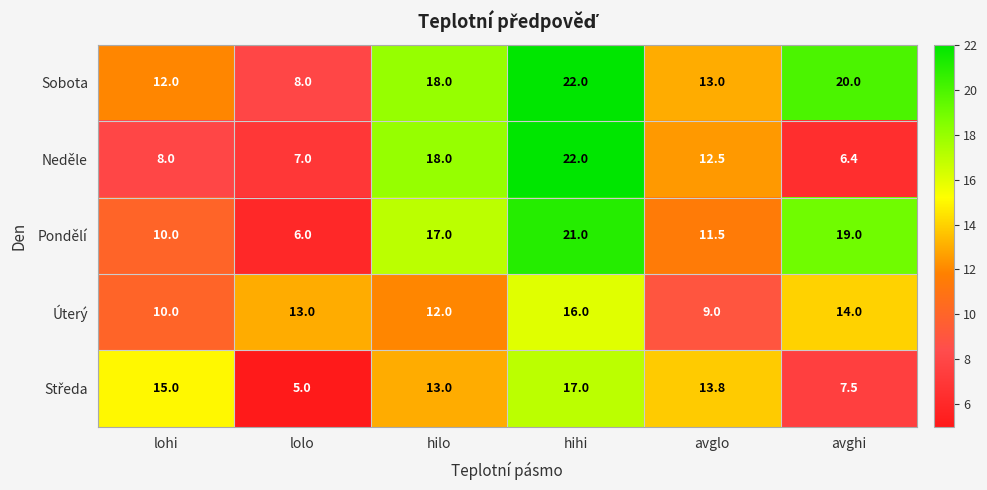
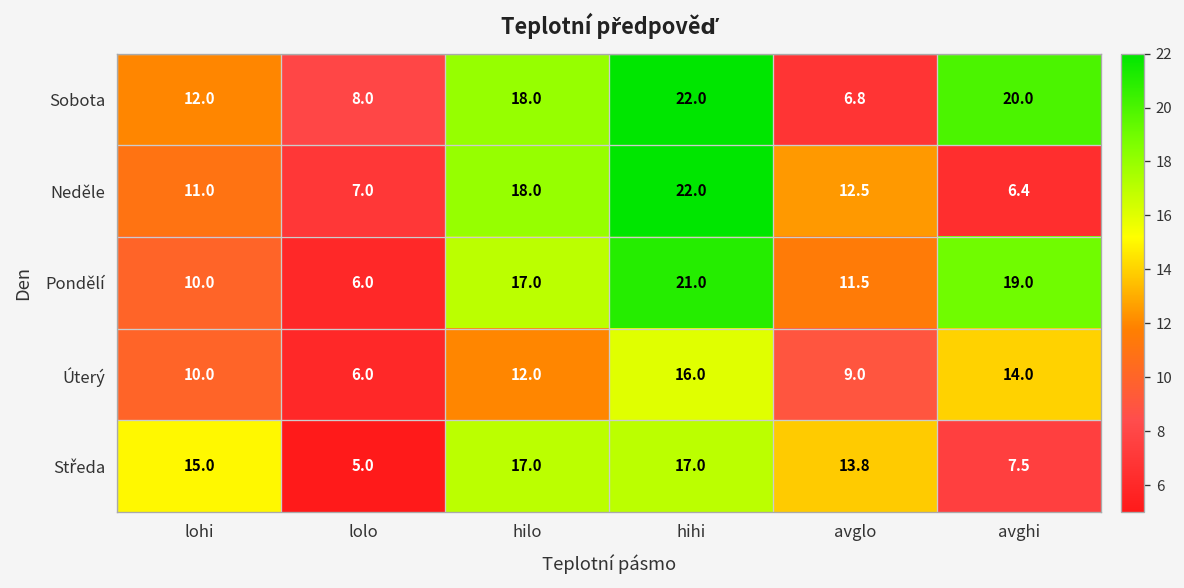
  {
    "Sobota": {
      "lohi": 12.0,
      "lolo": 8.0,
      "hilo": 18.0,
      "hihi": 22.0,
-     "avglo": 13.0,
+     "avglo": 6.8,
      "avghi": 20.0
    },
    "Neděle": {
-     "lohi": 8.0,
+     "lohi": 11.0,
      "lolo": 7.0,
      "hilo": 18.0,
      "hihi": 22.0,
      "avglo": 12.5,
      "avghi": 6.4
    },
    "Pondělí": {
      "lohi": 10.0,
      "lolo": 6.0,
      "hilo": 17.0,
      "hihi": 21.0,
      "avglo": 11.5,
      "avghi": 19.0
    },
    "Úterý": {
      "lohi": 10.0,
-     "lolo": 13.0,
+     "lolo": 6.0,
      "hilo": 12.0,
      "hihi": 16.0,
      "avglo": 9.0,
      "avghi": 14.0
    },
    "Středa": {
      "lohi": 15.0,
      "lolo": 5.0,
-     "hilo": 13.0,
+     "hilo": 17.0,
      "hihi": 17.0,
      "avglo": 13.8,
      "avghi": 7.5
    }
  }
